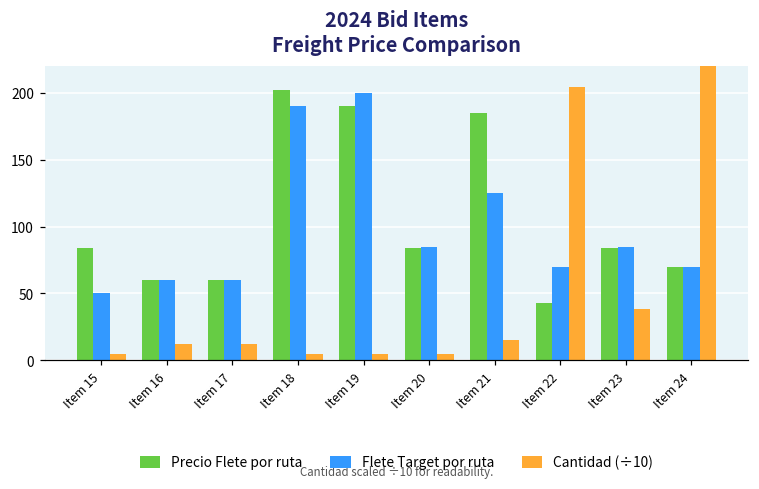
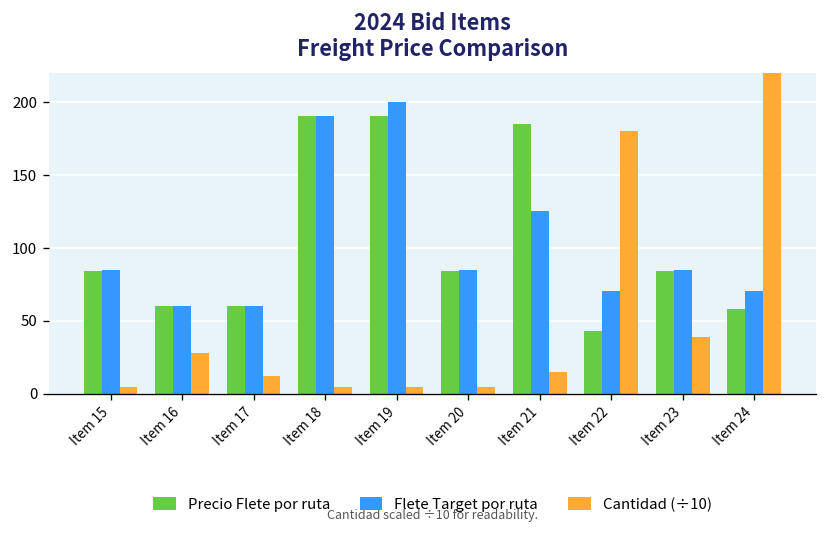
  {
    "Precio Flete por ruta": {
      "Item 15": 84,
      "Item 16": 60,
      "Item 17": 60,
-     "Item 18": 202,
+     "Item 18": 190,
      "Item 19": 190,
      "Item 20": 84,
      "Item 21": 185,
      "Item 22": 43,
      "Item 23": 84,
-     "Item 24": 70
+     "Item 24": 58
    },
    "Flete Target por ruta": {
-     "Item 15": 50,
+     "Item 15": 85,
      "Item 16": 60,
      "Item 17": 60,
      "Item 18": 190,
      "Item 19": 200,
      "Item 20": 85,
      "Item 21": 125,
      "Item 22": 70,
      "Item 23": 85,
      "Item 24": 70
    },
    "Cantidad (÷10)": {
      "Item 15": 5,
-     "Item 16": 12,
+     "Item 16": 28,
      "Item 17": 12,
      "Item 18": 5,
      "Item 19": 5,
      "Item 20": 5,
      "Item 21": 15,
-     "Item 22": 204,
+     "Item 22": 180,
      "Item 23": 39
    }
  }
